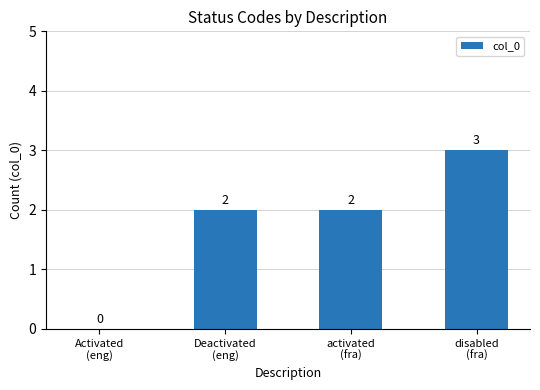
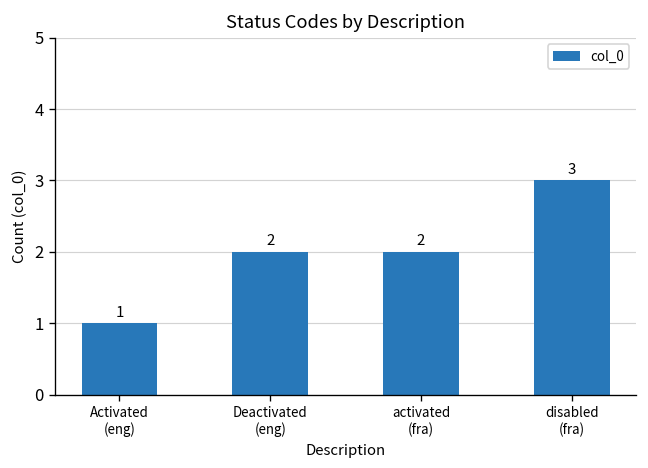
  {
-   "Activated (eng)": 0,
+   "Activated (eng)": 1,
    "Deactivated (eng)": 2,
    "activated (fra)": 2,
    "disabled (fra)": 3
  }
